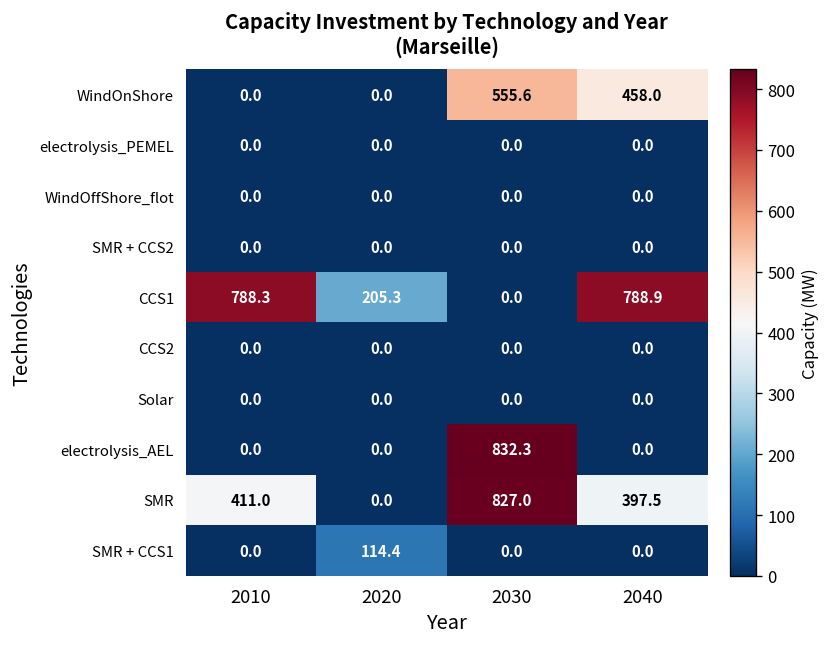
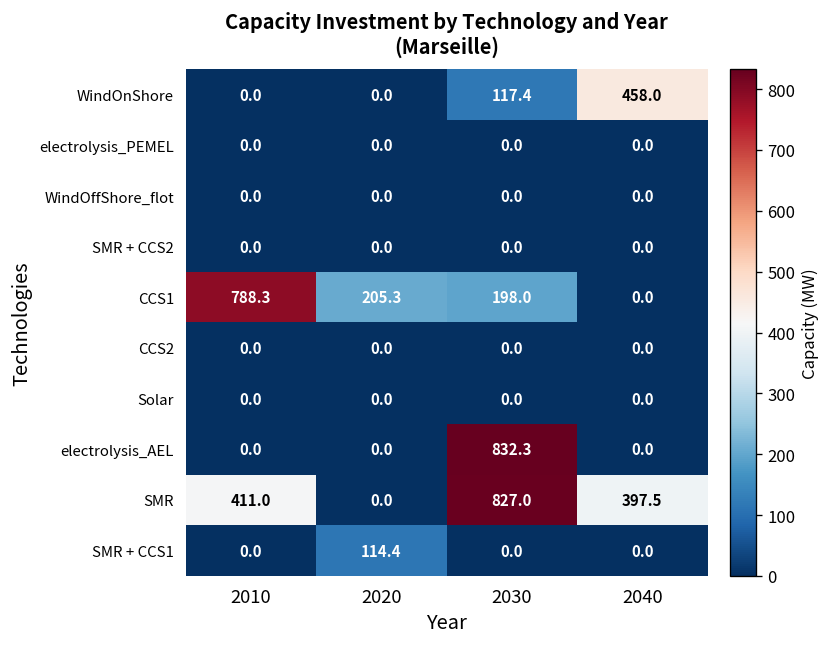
  {
    "WindOnShore": {
      "2010": 0.0,
      "2020": 0.0,
-     "2030": 555.6,
+     "2030": 117.4,
      "2040": 458.0
    },
    "electrolysis_PEMEL": {
      "2010": 0.0,
      "2020": 0.0,
      "2030": 0.0,
      "2040": 0.0
    },
    "WindOffShore_flot": {
      "2010": 0.0,
      "2020": 0.0,
      "2030": 0.0,
      "2040": 0.0
    },
    "SMR + CCS2": {
      "2010": 0.0,
      "2020": 0.0,
      "2030": 0.0,
      "2040": 0.0
    },
    "CCS1": {
      "2010": 788.3,
      "2020": 205.3,
-     "2030": 0.0,
-     "2040": 788.9
+     "2030": 198.0,
+     "2040": 0.0
    },
    "CCS2": {
      "2010": 0.0,
      "2020": 0.0,
      "2030": 0.0,
      "2040": 0.0
    },
    "Solar": {
      "2010": 0.0,
      "2020": 0.0,
      "2030": 0.0,
      "2040": 0.0
    },
    "electrolysis_AEL": {
      "2010": 0.0,
      "2020": 0.0,
      "2030": 832.3,
      "2040": 0.0
    },
    "SMR": {
      "2010": 411.0,
      "2020": 0.0,
      "2030": 827.0,
      "2040": 397.5
    },
    "SMR + CCS1": {
      "2010": 0.0,
      "2020": 114.4,
      "2030": 0.0,
      "2040": 0.0
    }
  }
